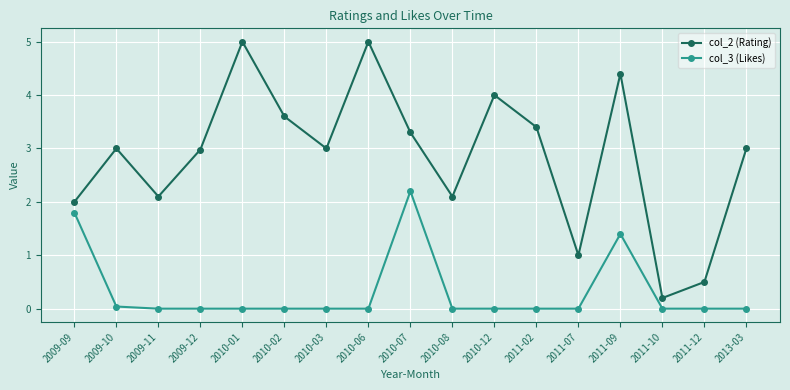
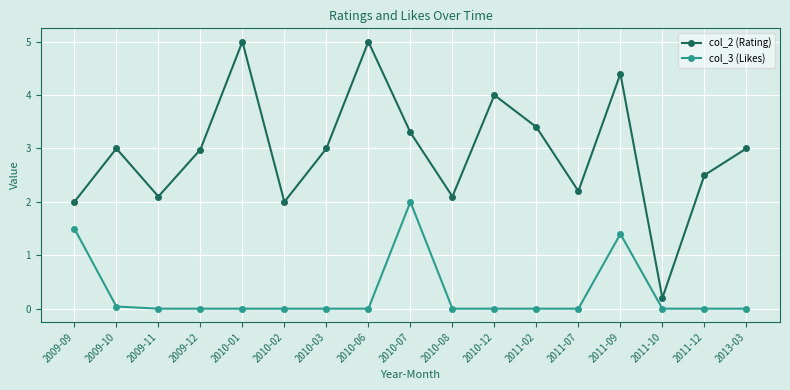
  {
    "col_2 (Rating)": {
      "2009-09": 2.0,
      "2009-10": 3.0,
      "2009-11": 2.1,
      "2009-12": 3.0,
      "2010-01": 5.0,
-     "2010-02": 3.6,
+     "2010-02": 2.0,
      "2010-03": 3.0,
      "2010-06": 5.0,
      "2010-07": 3.3,
      "2010-08": 2.1,
      "2010-12": 4.0,
      "2011-02": 3.4,
-     "2011-07": 1.0,
+     "2011-07": 2.2,
      "2011-09": 4.4,
      "2011-10": 0.2,
-     "2011-12": 0.5,
+     "2011-12": 2.5,
      "2013-03": 3.0
    },
    "col_3 (Likes)": {
-     "2009-09": 1.8,
+     "2009-09": 1.5,
      "2009-10": 0.0,
      "2009-11": 0.0,
      "2009-12": 0.0,
      "2010-01": 0.0,
      "2010-02": 0.0,
      "2010-03": 0.0,
      "2010-06": 0.0,
-     "2010-07": 2.2,
+     "2010-07": 2.0,
      "2010-08": 0.0,
      "2010-12": 0.0,
      "2011-02": 0.0,
      "2011-07": 0.0,
      "2011-09": 1.4,
      "2011-10": 0.0,
      "2011-12": 0.0,
      "2013-03": 0.0
    }
  }
